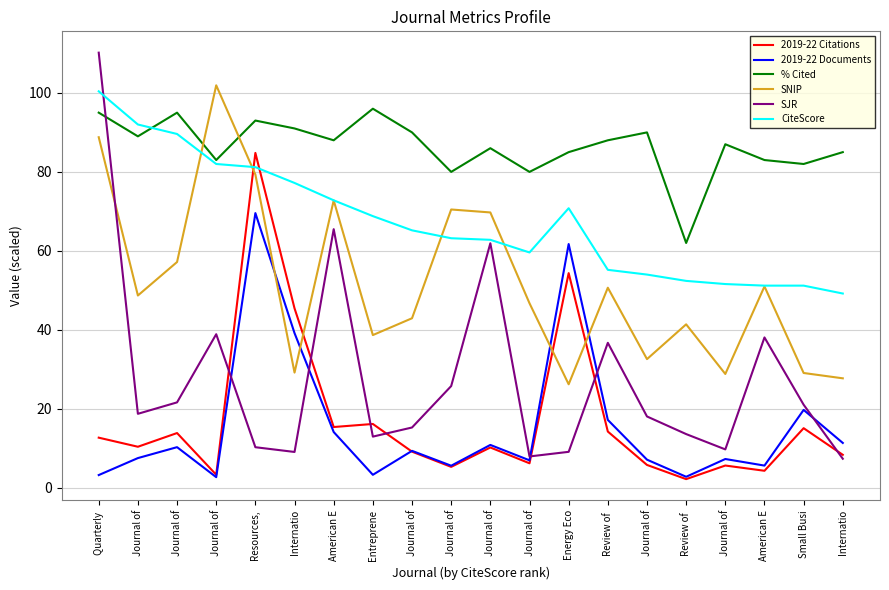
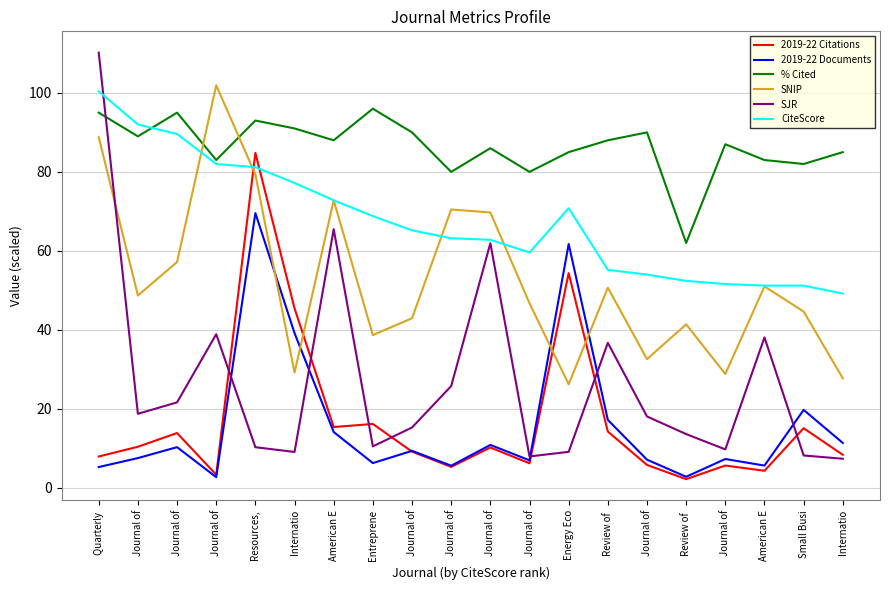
  {
    "2019-22 Citations": {
-     "Quarterly": 13,
+     "Quarterly": 8,
      "Resources,": 85,
      "Entreprene": 16,
      "Energy Eco": 54,
      "Small Busi": 15
    },
    "2019-22 Documents": {
-     "Quarterly": 3,
+     "Quarterly": 5,
      "Resources,": 70,
-     "Entreprene": 3,
+     "Entreprene": 6,
      "Energy Eco": 62,
      "Small Busi": 20
    },
    "% Cited": {
      "Quarterly": 95,
      "Resources,": 93,
      "Entreprene": 96,
      "Energy Eco": 85,
      "Small Busi": 82
    },
    "SNIP": {
      "Quarterly": 89,
      "Resources,": 79,
      "Entreprene": 39,
      "Energy Eco": 26,
-     "Small Busi": 29
+     "Small Busi": 45
    },
    "SJR": {
      "Quarterly": 110,
      "Resources,": 10,
-     "Entreprene": 13,
+     "Entreprene": 10,
      "Energy Eco": 9,
-     "Small Busi": 21
+     "Small Busi": 8
    },
    "CiteScore": {
      "Quarterly": 100,
      "Resources,": 81,
      "Entreprene": 69,
      "Energy Eco": 71,
      "Small Busi": 51
    }
  }
